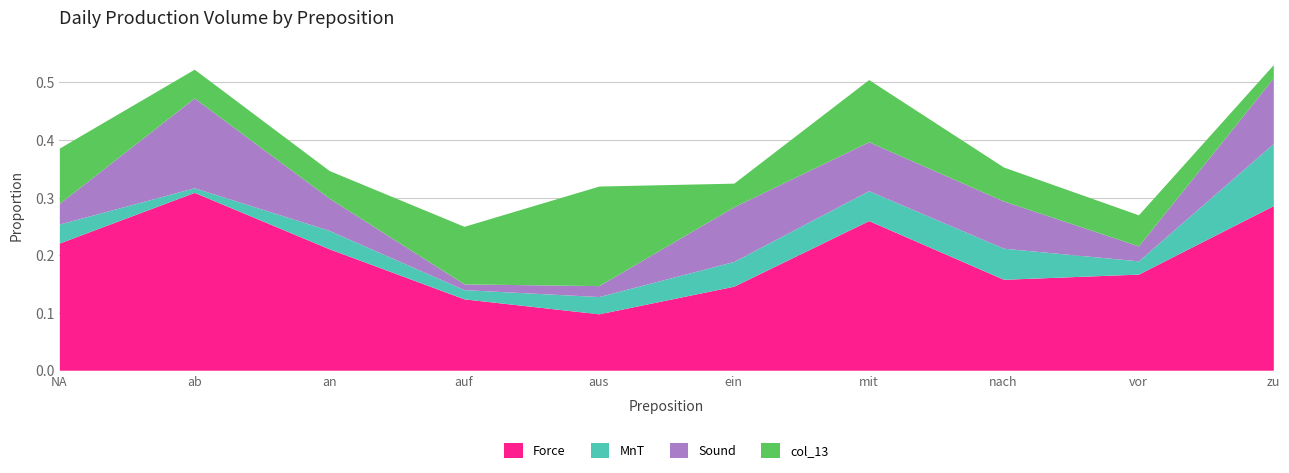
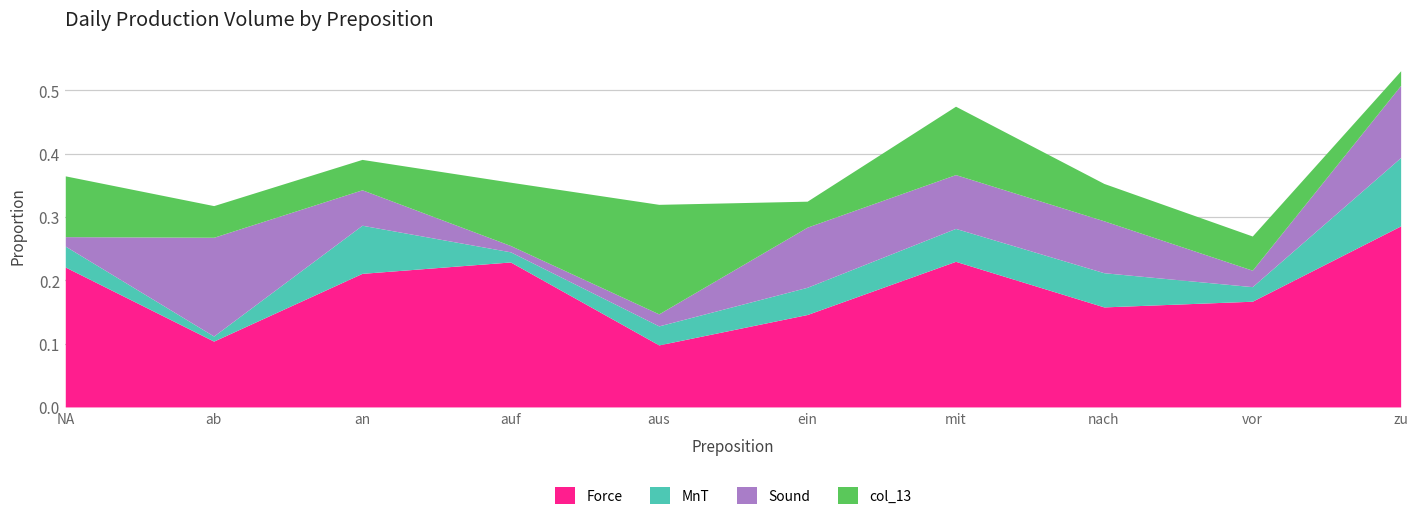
  {
    "Force": {
-     "ab": 0.31,
-     "auf": 0.12,
-     "mit": 0.26
+     "ab": 0.10,
+     "auf": 0.23,
+     "mit": 0.23
    },
    "MnT": {
-     "an": 0.03
+     "an": 0.08
    },
    "Sound": {
-     "NA": 0.04
+     "NA": 0.02
    },
    "col_13": {
      "NA": 0.10,
      "ab": 0.05,
      "an": 0.05,
      "auf": 0.10,
      "aus": 0.17,
      "ein": 0.04,
      "mit": 0.11,
      "nach": 0.06,
      "vor": 0.05,
      "zu": 0.02
    }
  }
